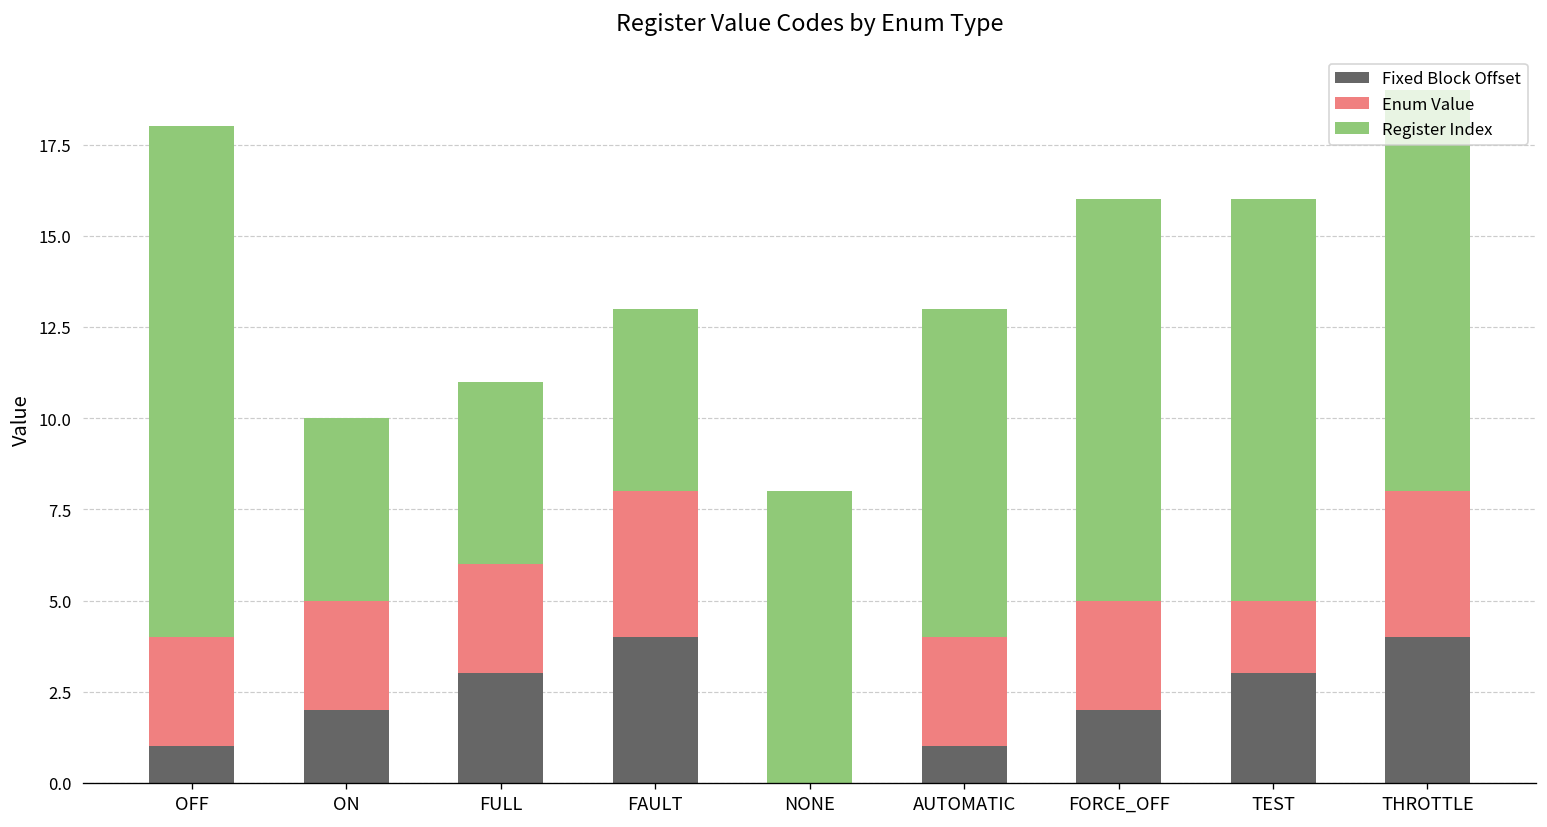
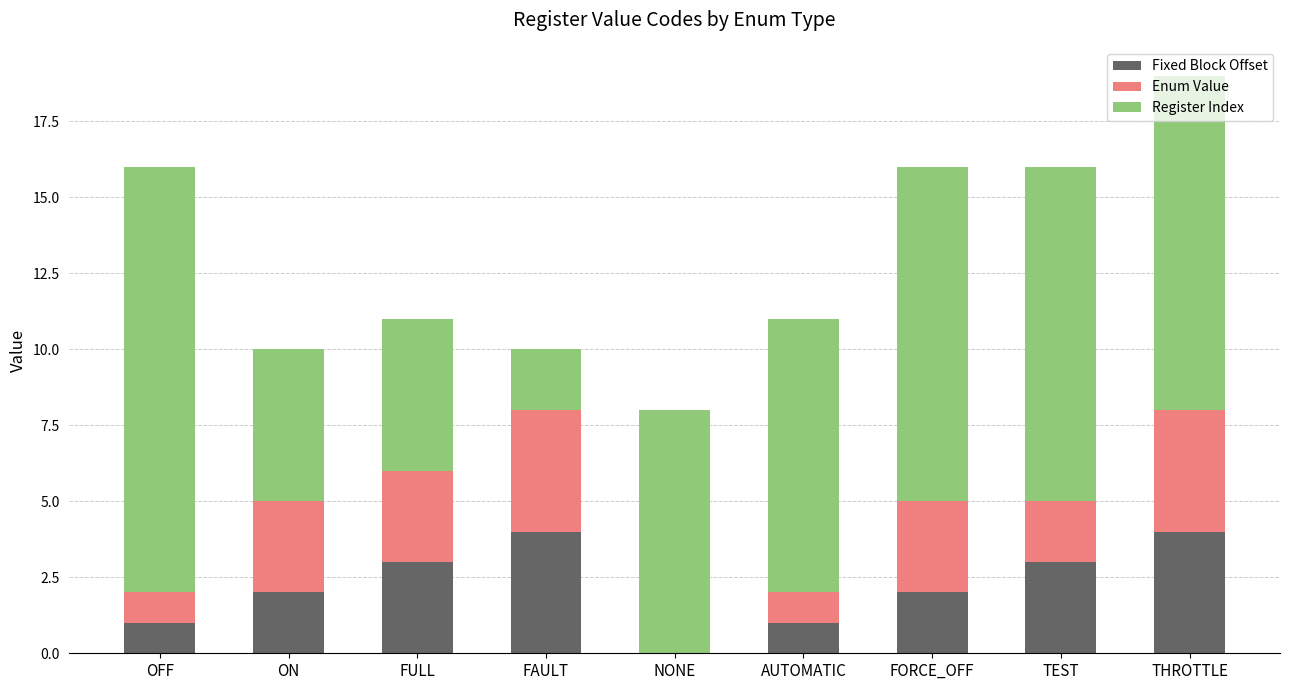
  {
    "Fixed Block Offset": {
      "OFF": 1,
      "ON": 2,
      "FULL": 3,
      "FAULT": 4,
      "NONE": 0,
      "AUTOMATIC": 1,
      "FORCE_OFF": 2,
      "TEST": 3,
      "THROTTLE": 4
    },
    "Enum Value": {
-     "OFF": 3,
+     "OFF": 1,
      "ON": 3,
      "FULL": 3,
      "FAULT": 4,
      "NONE": 0,
-     "AUTOMATIC": 3,
+     "AUTOMATIC": 1,
      "FORCE_OFF": 3,
      "TEST": 2,
      "THROTTLE": 4
    },
    "Register Index": {
      "OFF": 14,
      "ON": 5,
      "FULL": 5,
-     "FAULT": 5,
+     "FAULT": 2,
      "NONE": 8,
      "AUTOMATIC": 9,
      "FORCE_OFF": 11,
      "TEST": 11
    }
  }
